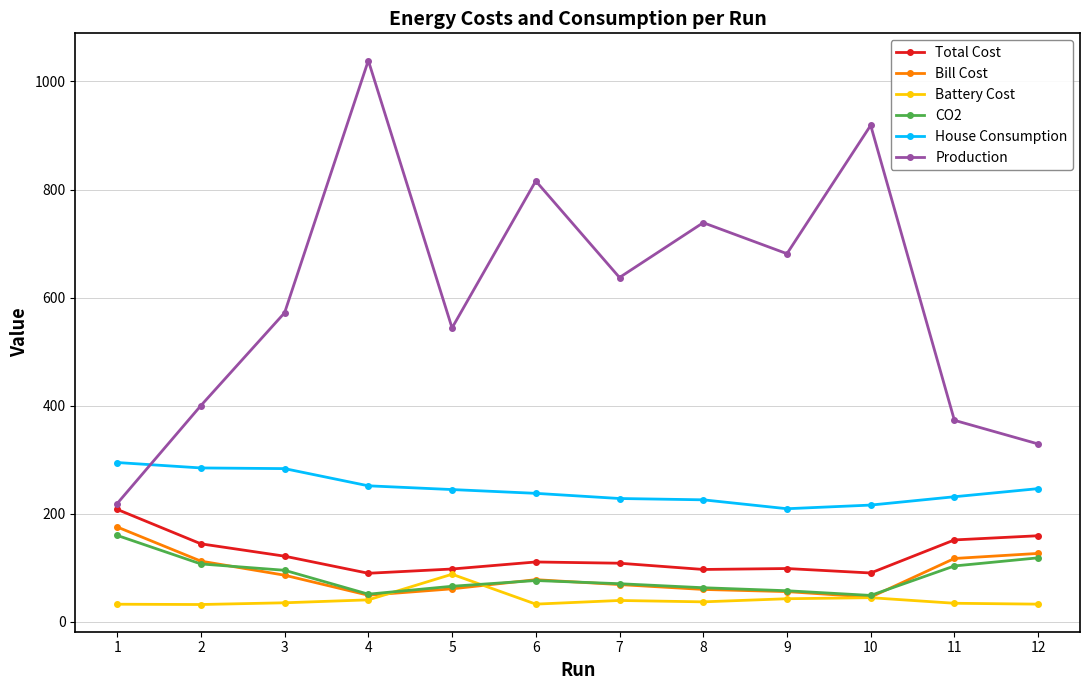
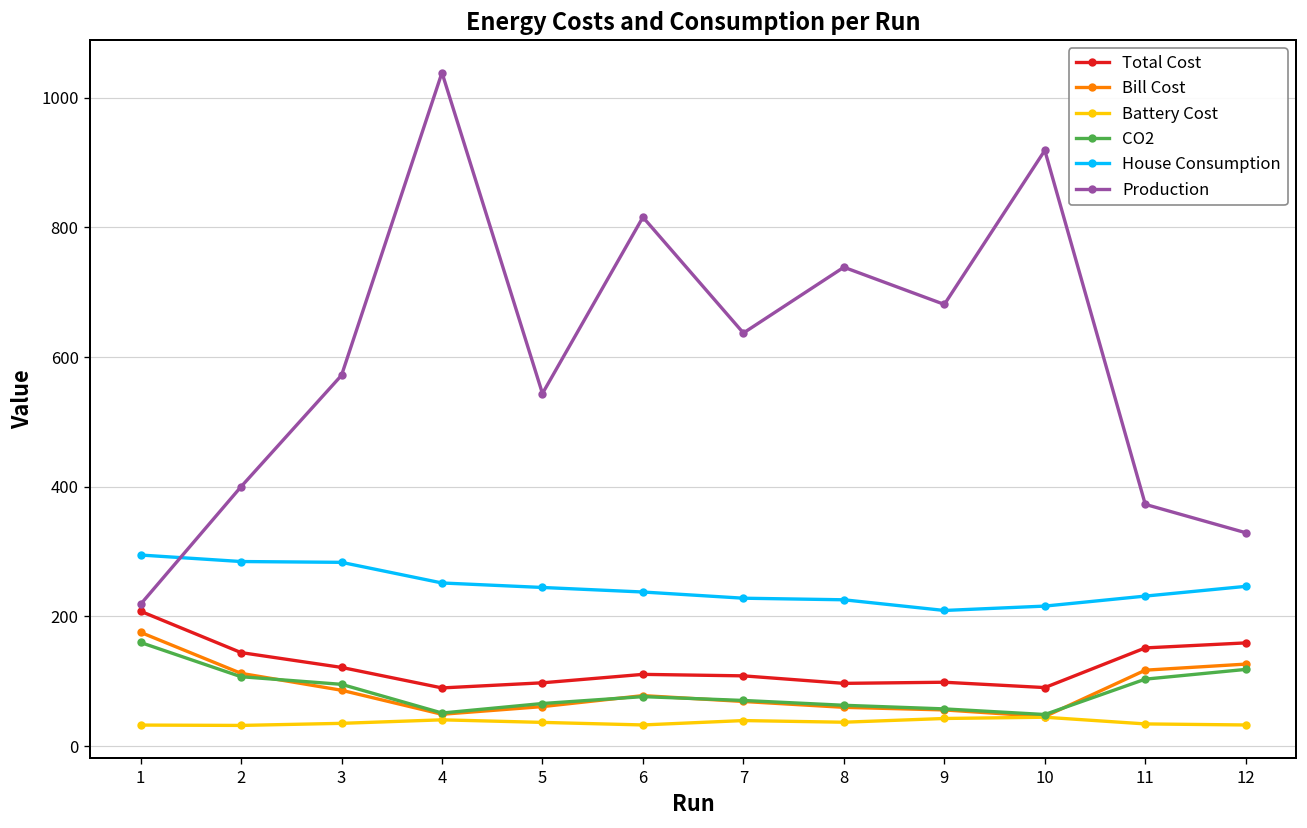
  {
    "Total Cost": {
      "1": 210,
      "2": 140,
      "3": 120,
      "4": 90,
      "5": 100,
      "6": 110,
      "7": 110,
      "8": 100,
      "9": 100,
      "10": 90,
      "11": 150,
      "12": 160
    },
    "Bill Cost": {
      "1": 180,
      "2": 110,
      "3": 90,
      "11": 120,
      "12": 130
    },
    "Battery Cost": {
      "1": 30,
      "2": 30,
      "3": 40,
      "4": 40,
-     "5": 90,
+     "5": 40,
      "6": 30,
      "7": 40,
      "8": 40,
      "9": 40,
      "11": 30,
      "12": 30
    },
    "CO2": {
      "1": 160,
      "2": 110,
      "3": 100,
      "11": 100,
      "12": 120
    },
    "House Consumption": {
      "1": 290,
      "2": 280,
      "3": 280,
      "4": 250,
      "5": 240,
      "6": 240,
      "7": 230,
      "8": 230,
      "9": 210,
      "10": 220,
      "11": 230,
      "12": 250
    },
    "Production": {
      "1": 220,
      "2": 400,
      "3": 570,
      "4": 1040,
      "5": 540,
      "6": 820,
      "7": 640,
      "8": 740,
      "9": 680,
      "10": 920,
      "11": 370,
      "12": 330
    }
  }
